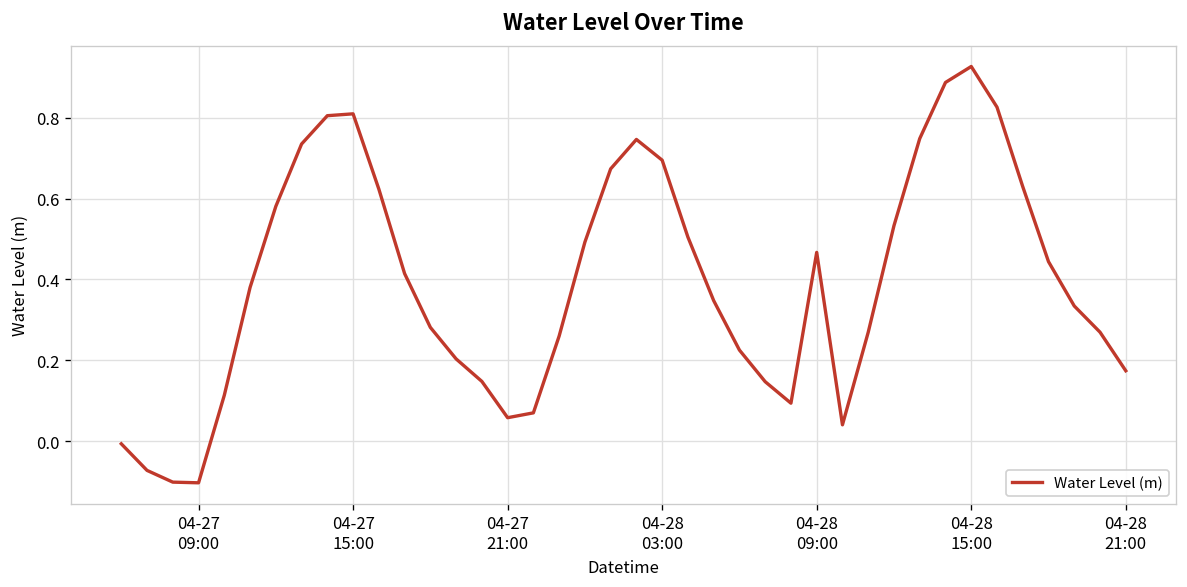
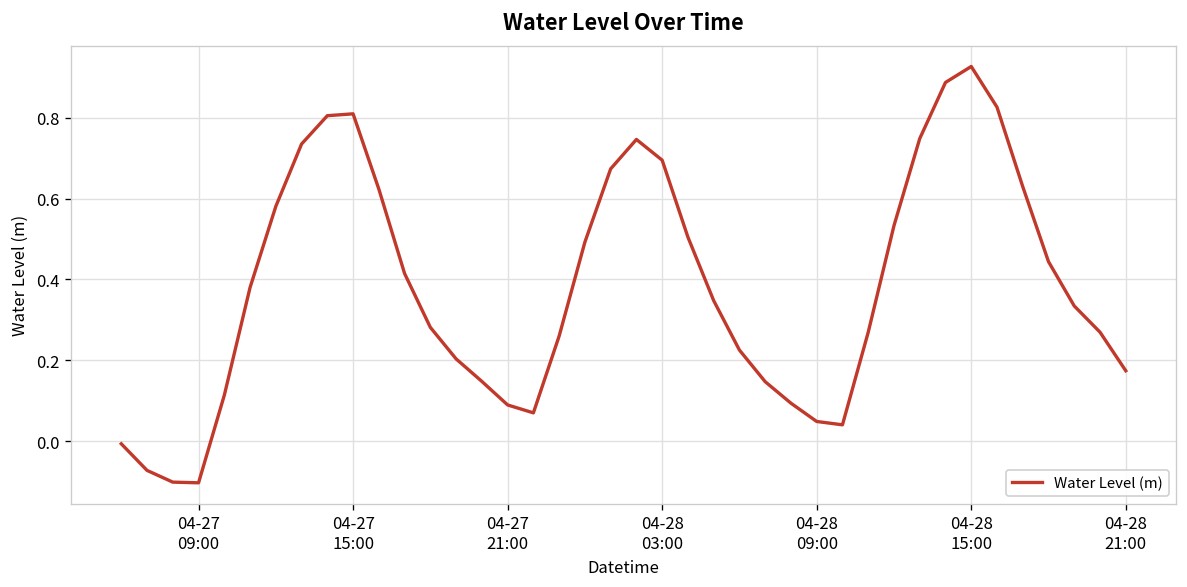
  {
    "04-27 09:00": -0.10,
    "04-27 15:00": 0.81,
-   "04-27 21:00": 0.06,
+   "04-27 21:00": 0.09,
    "04-28 03:00": 0.69,
-   "04-28 09:00": 0.47,
+   "04-28 09:00": 0.05,
    "04-28 15:00": 0.93,
    "04-28 21:00": 0.17
  }
